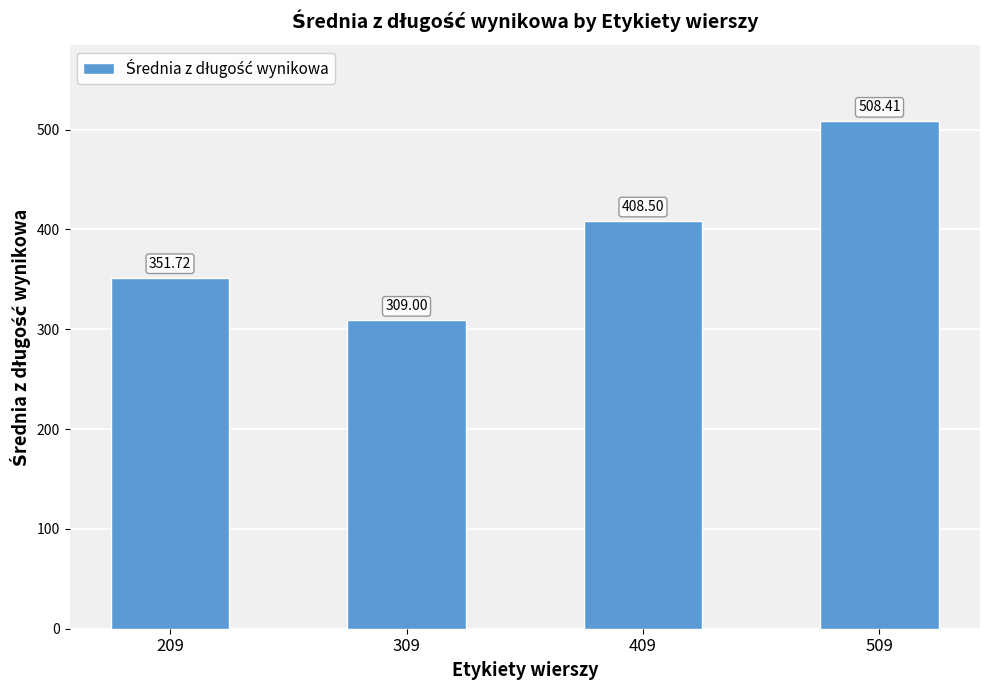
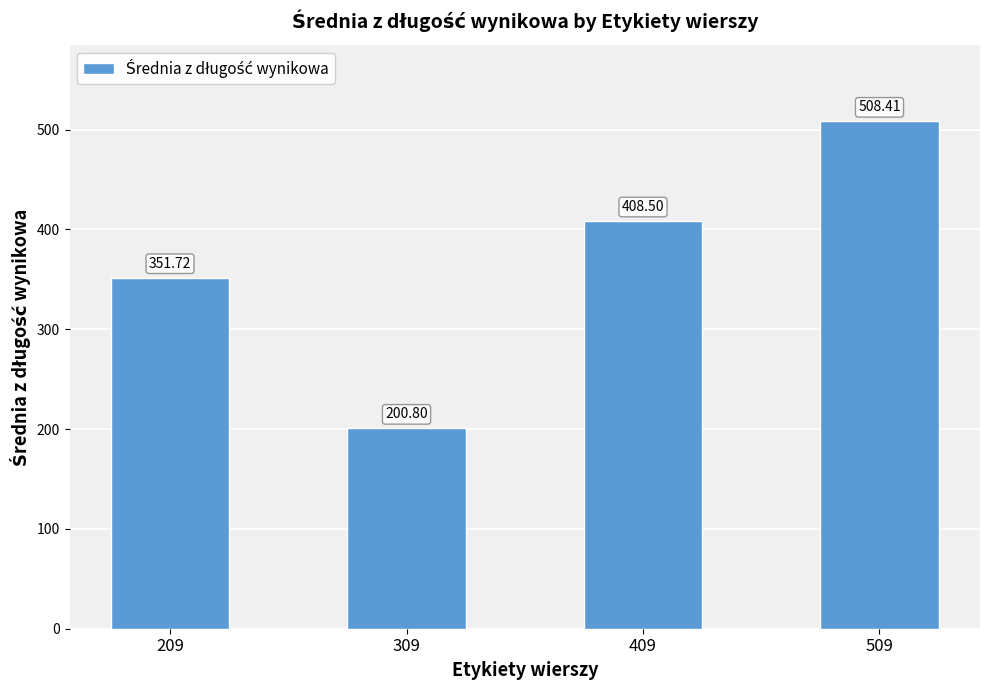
  {
-   "309": 309.00
+   "309": 200.80
  }
